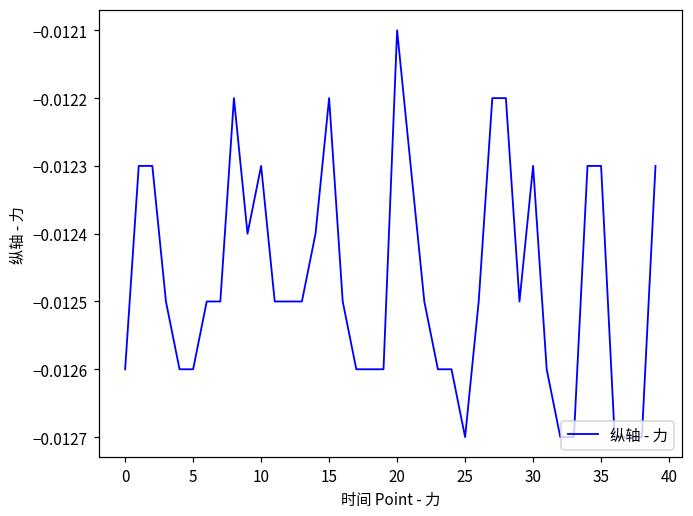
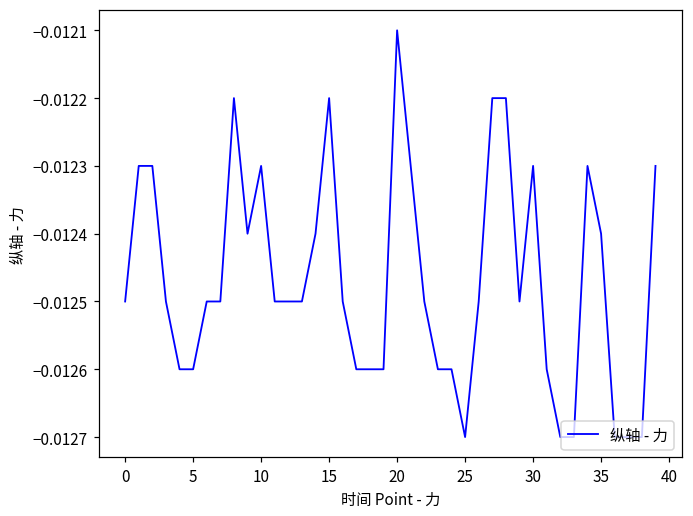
  {
-   "0": -0.0126,
+   "0": -0.0125,
    "5": -0.0126,
    "10": -0.0123,
    "15": -0.0122,
    "20": -0.0121,
    "25": -0.0127,
    "30": -0.0123,
-   "35": -0.0123
+   "35": -0.0124
  }
